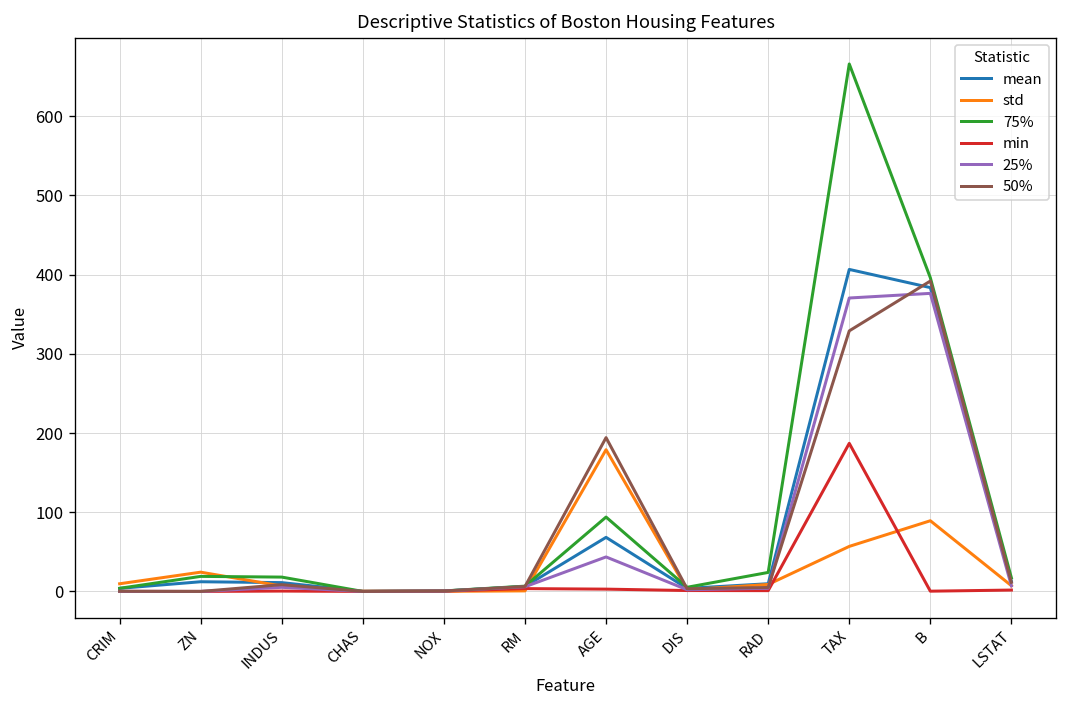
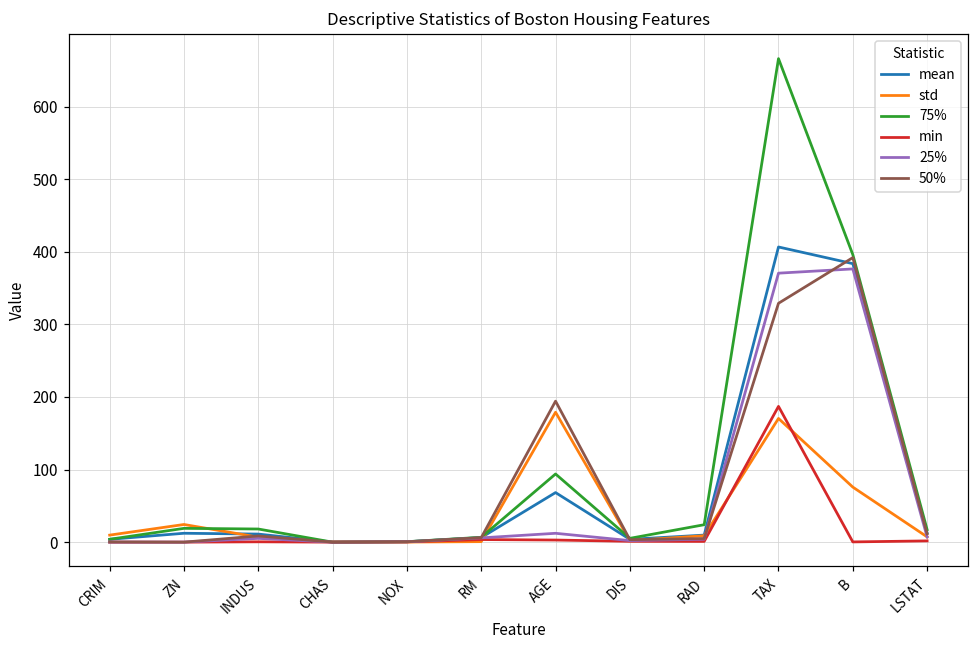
  {
    "mean": {
      "ZN": 10,
      "AGE": 70,
      "TAX": 410,
      "B": 380
    },
    "std": {
      "CRIM": 10,
      "ZN": 20,
      "AGE": 180,
-     "TAX": 60,
-     "B": 90
+     "TAX": 170,
+     "B": 80
    },
    "75%": {
      "ZN": 20,
      "INDUS": 20,
      "AGE": 90,
      "RAD": 20,
      "TAX": 670,
      "B": 400,
      "LSTAT": 20
    },
    "min": {
      "INDUS": 0,
      "AGE": 0,
      "TAX": 190,
      "B": 0,
      "LSTAT": 0
    },
    "25%": {
-     "AGE": 40,
+     "AGE": 10,
      "TAX": 370,
      "B": 380
    },
    "50%": {
      "AGE": 190,
      "TAX": 330,
      "B": 390
    }
  }
